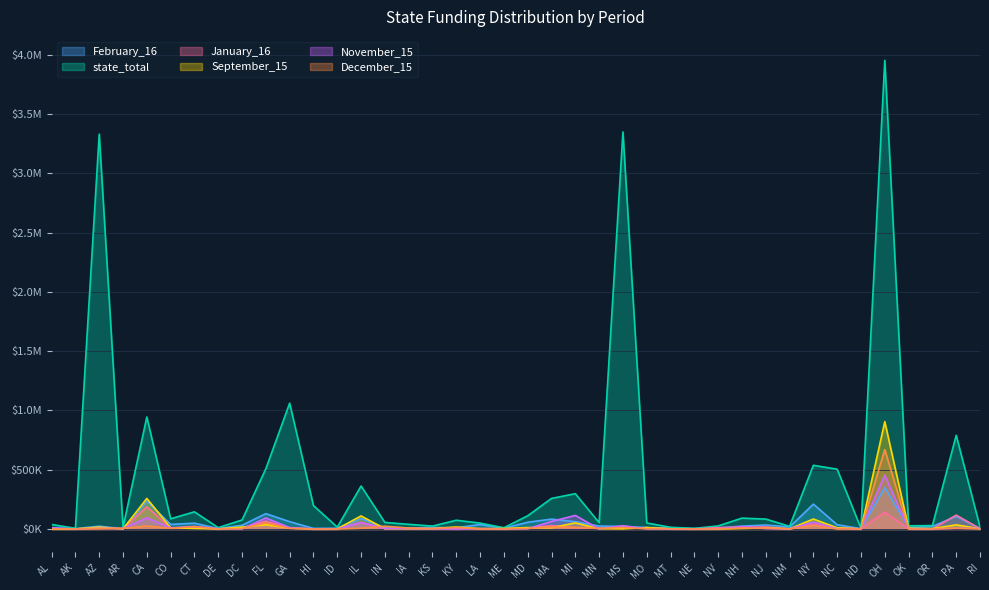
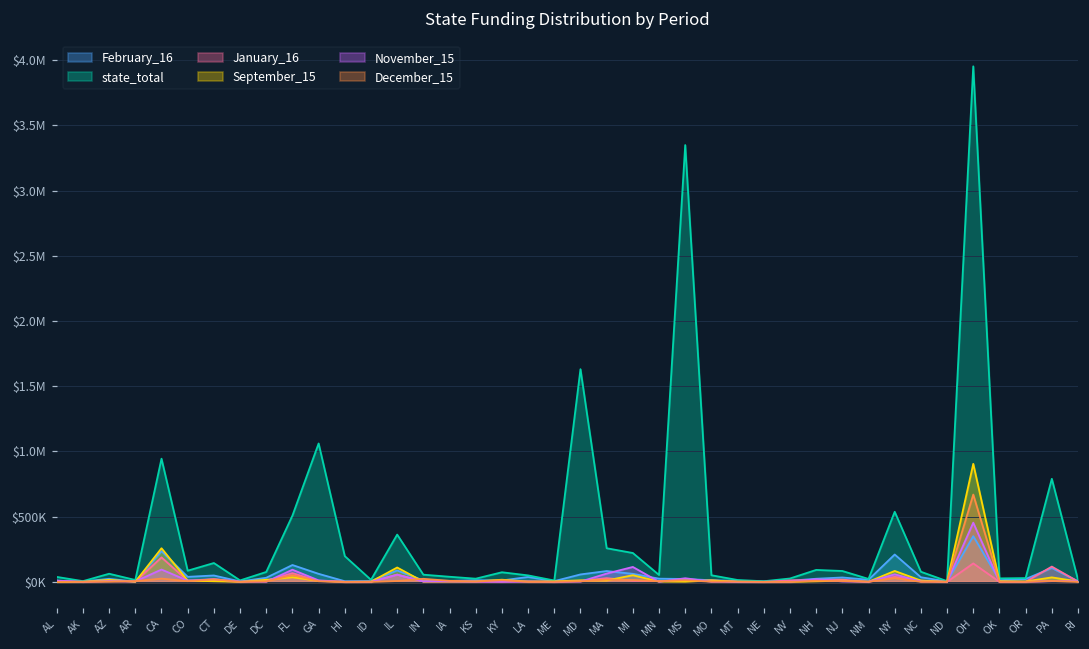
  {
    "February_16": {
      "CA": "$240000",
      "CO": "$40000",
      "CT": "$50000",
      "FL": "$130000",
      "GA": "$60000",
      "IL": "$90000",
      "MD": "$60000",
      "NY": "$210000",
      "NC": "$40000",
      "OH": "$350000"
    },
    "state_total": {
      "AL": "$40000",
-     "AZ": "$3330000",
+     "AZ": "$60000",
      "CA": "$940000",
      "CO": "$90000",
      "CT": "$140000",
      "DC": "$80000",
      "FL": "$510000",
      "GA": "$1060000",
      "HI": "$200000",
      "IL": "$360000",
      "IN": "$60000",
      "IA": "$40000",
      "KY": "$70000",
-     "MD": "$110000",
+     "MD": "$1630000",
      "MA": "$260000",
-     "MI": "$300000",
+     "MI": "$220000",
      "MN": "$50000",
      "MS": "$3350000",
      "MO": "$50000",
      "NH": "$90000",
      "NJ": "$80000",
      "NY": "$540000",
-     "NC": "$500000",
+     "NC": "$80000",
      "OH": "$3950000",
      "PA": "$790000"
    }
  }
